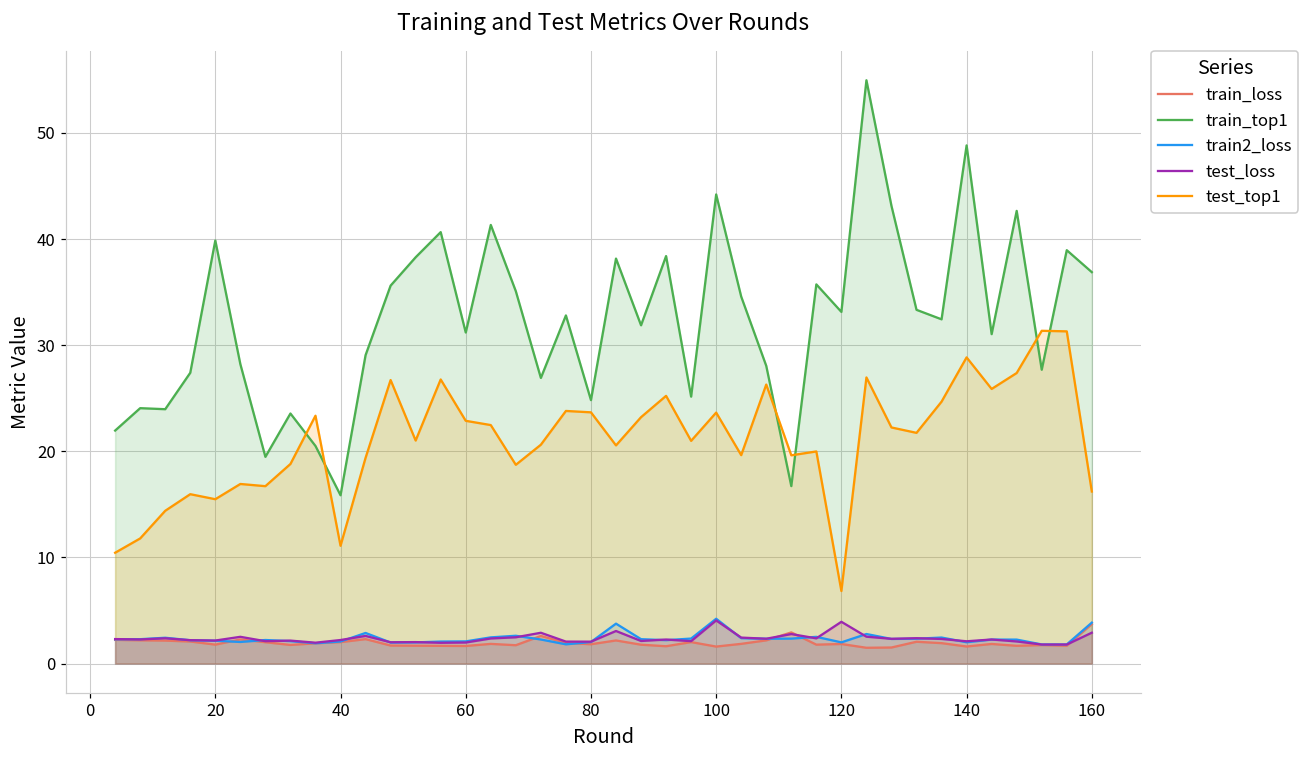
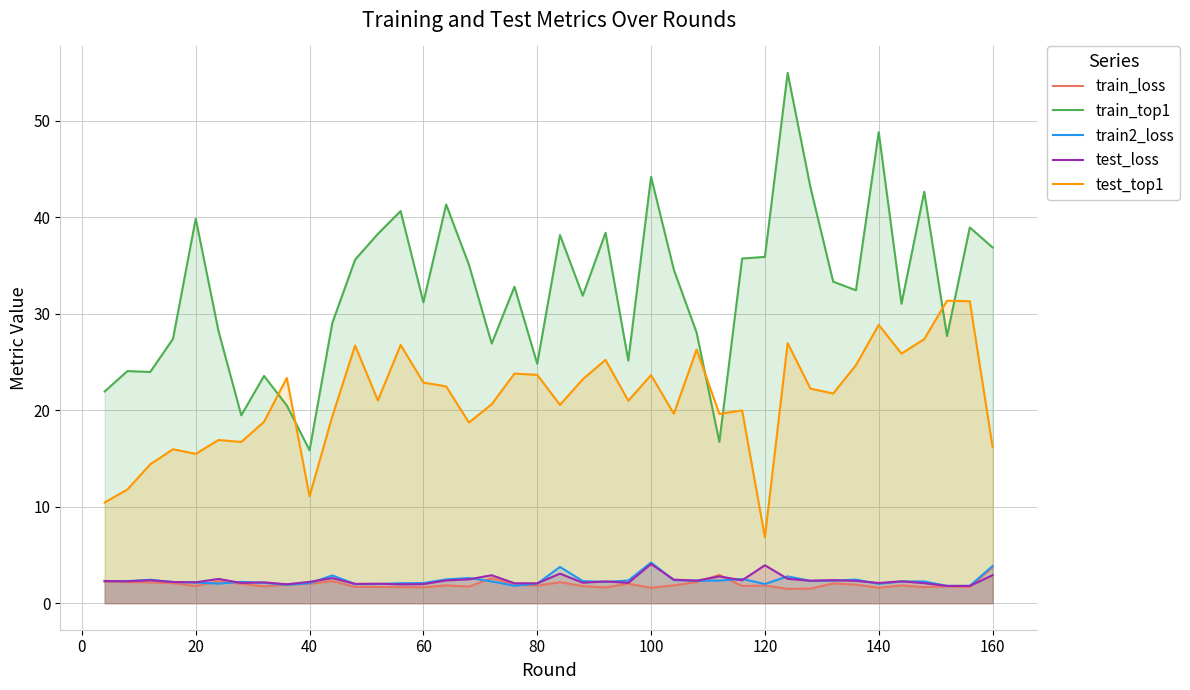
  {
    "train_loss": {
      "20": 2,
      "60": 2,
      "100": 2,
      "140": 2
    },
    "train_top1": {
      "20": 40,
      "40": 16,
      "60": 31,
      "80": 25,
      "100": 44,
-     "120": 33,
+     "120": 36,
      "140": 49,
      "160": 37
    },
    "test_loss": {
      "120": 4,
      "160": 3
    },
    "test_top1": {
      "20": 15,
      "40": 11,
      "60": 23,
      "80": 24,
      "100": 24,
      "120": 7,
      "140": 29,
      "160": 16
    }
  }
